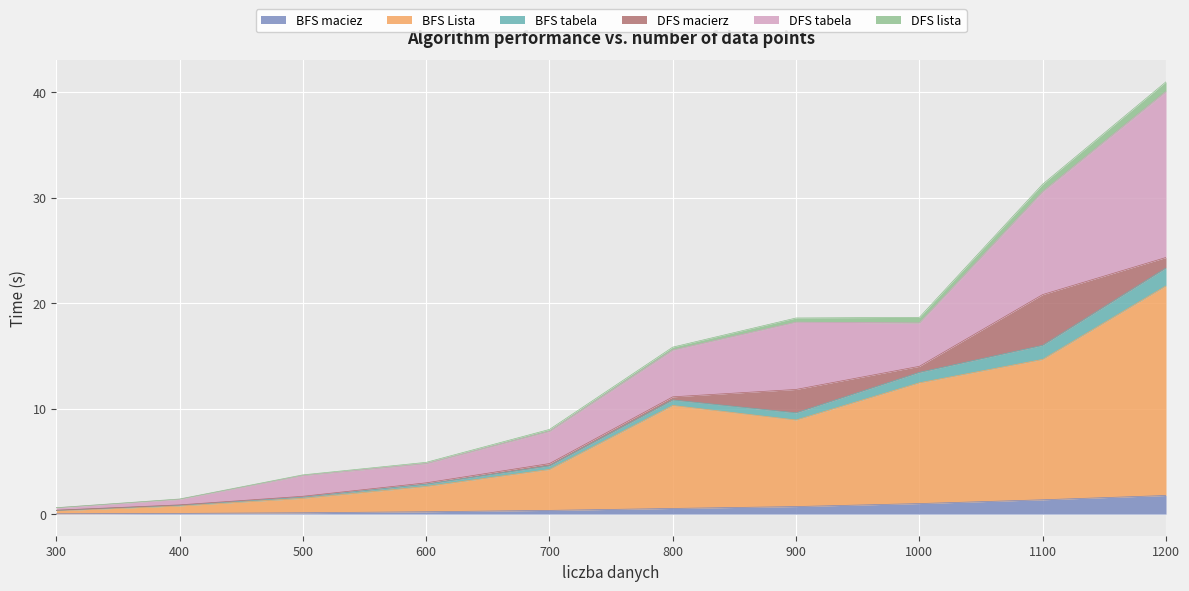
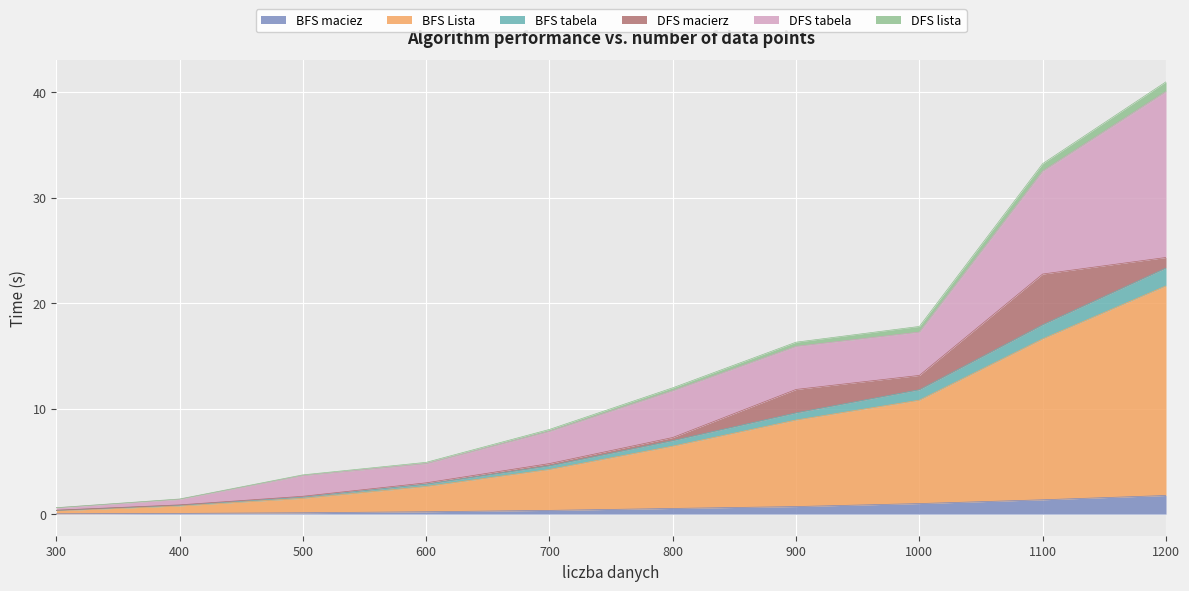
  {
    "BFS Lista": {
      "700": 3.9,
-     "800": 9.8,
+     "800": 5.9,
      "900": 8.2,
-     "1000": 11.4,
-     "1100": 13.3,
+     "1000": 9.8,
+     "1100": 15.3,
      "1200": 19.9
    },
    "DFS macierz": {
      "800": 0.3,
      "900": 2.2,
-     "1000": 0.6,
+     "1000": 1.4,
      "1100": 4.8,
      "1200": 1.0
    },
    "DFS tabela": {
      "800": 4.4,
-     "900": 6.4,
+     "900": 4.1,
      "1000": 4.1,
      "1100": 9.7,
      "1200": 15.7
    }
  }
